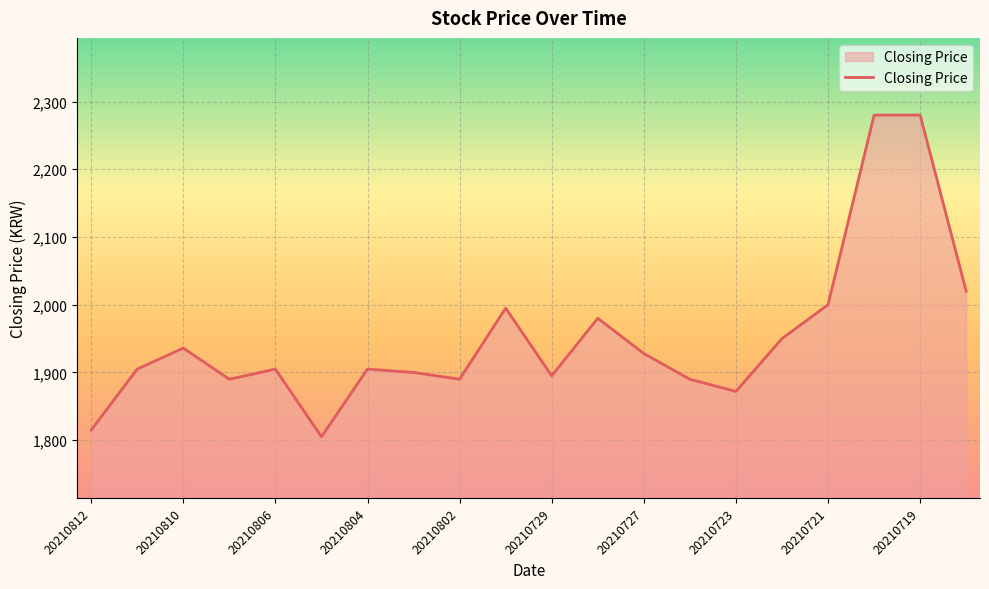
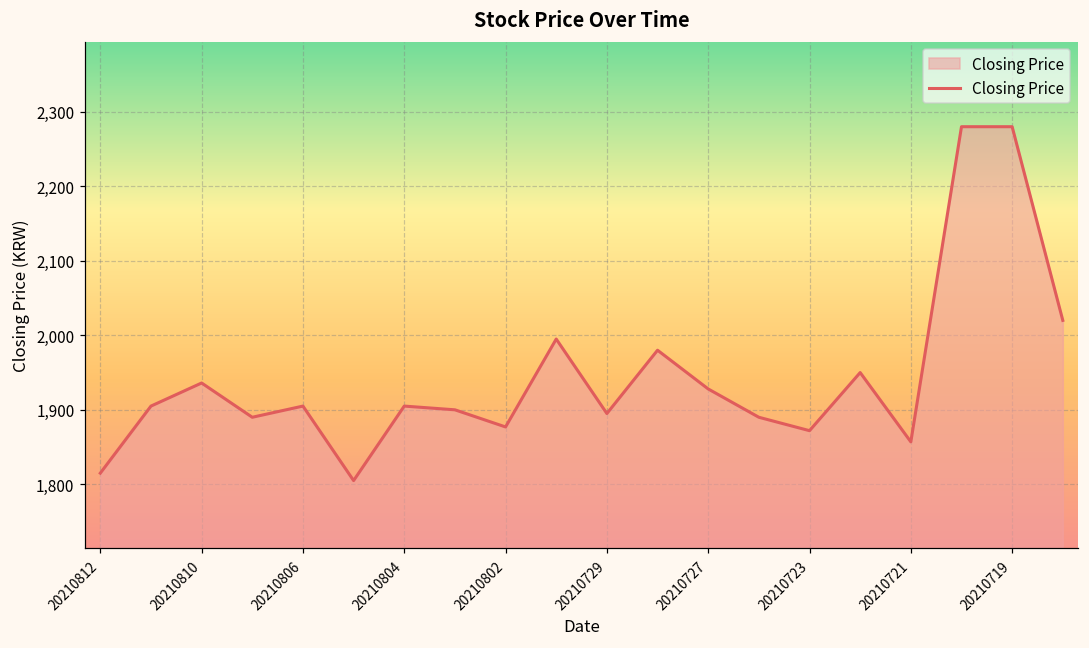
  {
    "20210812": "1,820",
    "20210810": "1,940",
    "20210806": "1,910",
    "20210804": "1,910",
-   "20210802": "1,890",
+   "20210802": "1,880",
    "20210729": "1,900",
    "20210727": "1,930",
    "20210723": "1,870",
-   "20210721": "2,000",
+   "20210721": "1,860",
    "20210719": "2,280"
  }
